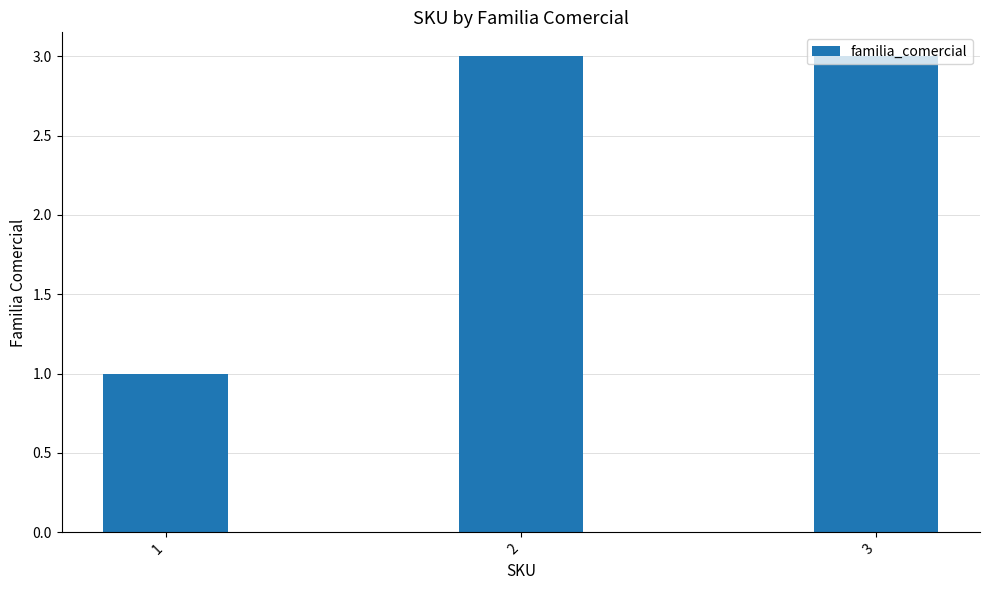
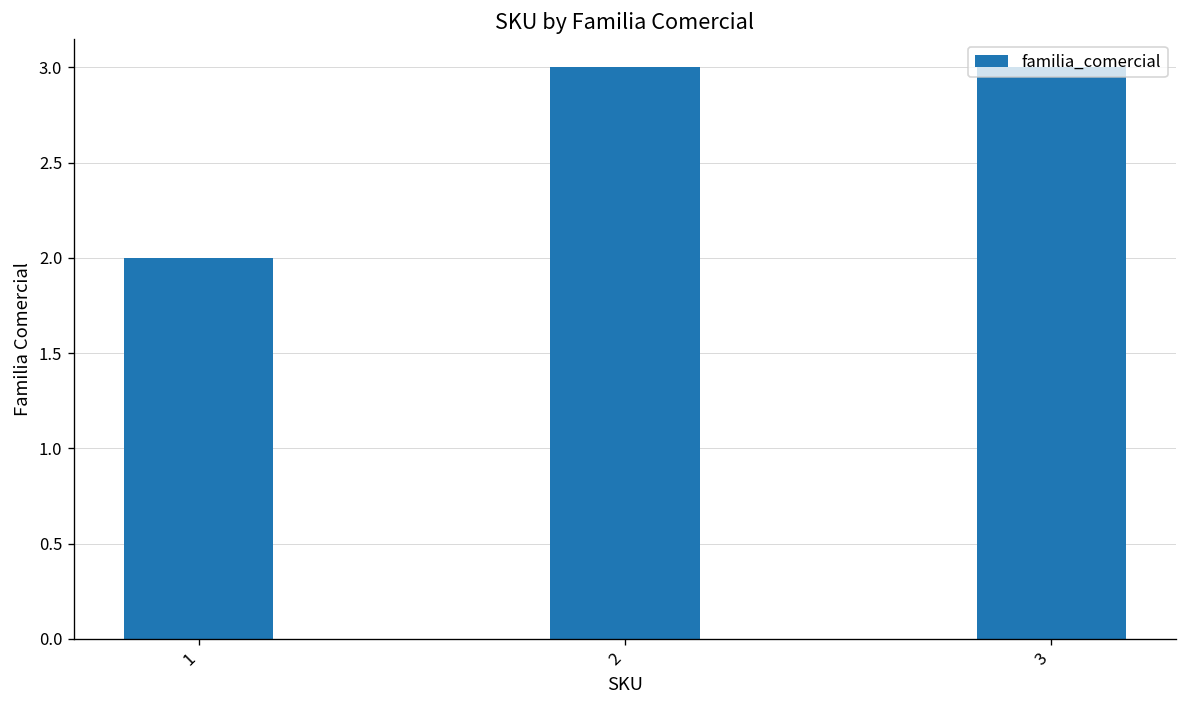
  {
-   "1": 1,
+   "1": 2,
    "2": 3
  }
